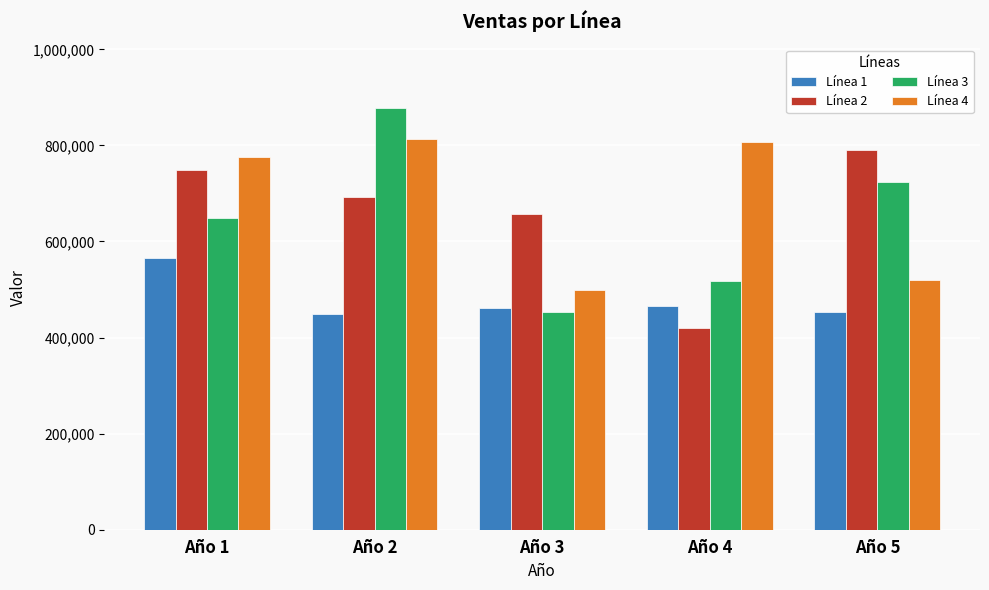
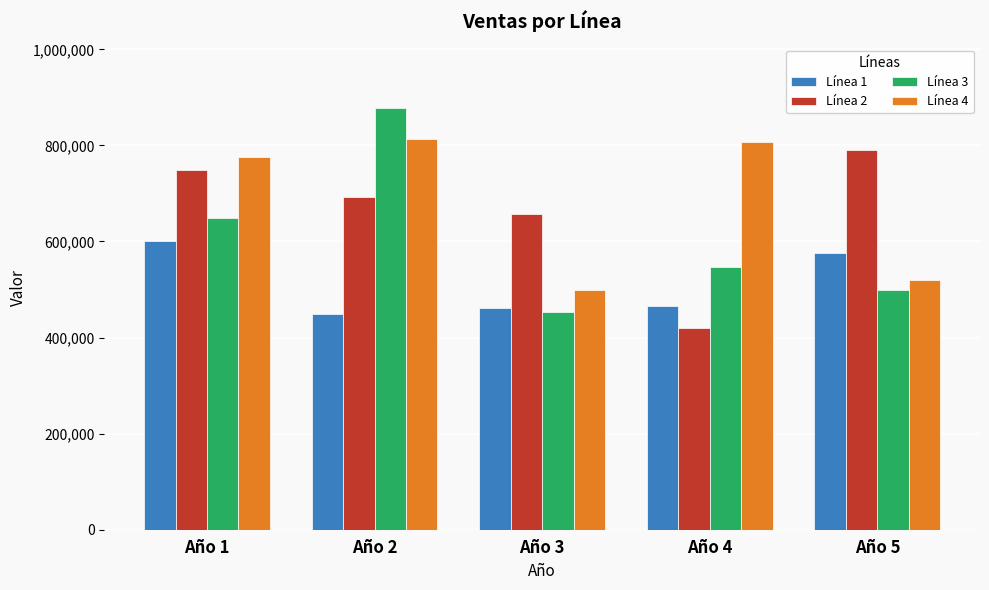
  {
    "Línea 1": {
-     "Año 1": "560,000",
+     "Año 1": "600,000",
      "Año 2": "450,000",
      "Año 3": "460,000",
      "Año 4": "470,000",
-     "Año 5": "450,000"
+     "Año 5": "580,000"
    },
    "Línea 2": {
      "Año 1": "750,000",
      "Año 2": "690,000",
      "Año 3": "660,000",
      "Año 4": "420,000",
      "Año 5": "790,000"
    },
    "Línea 3": {
      "Año 1": "650,000",
      "Año 2": "880,000",
      "Año 3": "450,000",
-     "Año 4": "520,000",
-     "Año 5": "720,000"
+     "Año 4": "550,000",
+     "Año 5": "500,000"
    },
    "Línea 4": {
      "Año 1": "780,000",
      "Año 2": "810,000",
      "Año 3": "500,000",
      "Año 4": "810,000",
      "Año 5": "520,000"
    }
  }
